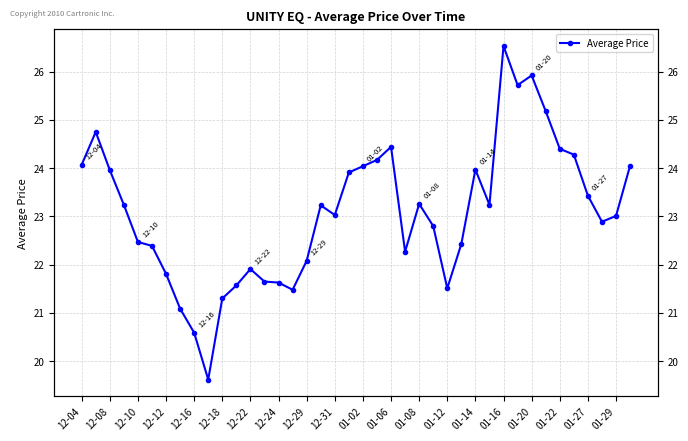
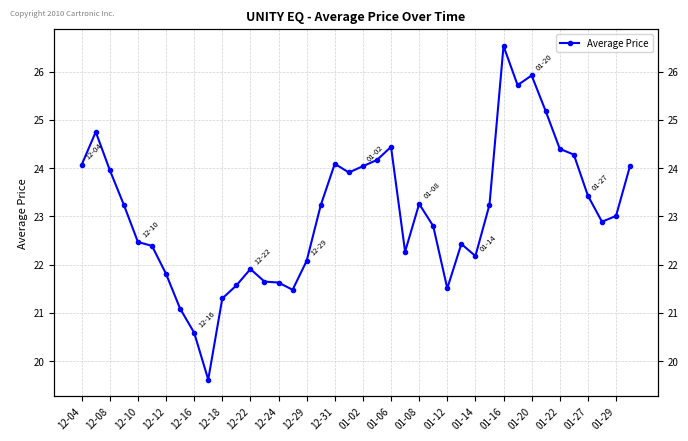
  {
    "12-08": 24.0,
    "12-12": 21.8,
    "12-18": 21.3,
    "12-24": 21.6,
-   "12-31": 23.0,
+   "12-31": 24.1,
    "01-02": 24.0,
    "01-06": 24.4,
    "01-12": 21.5,
-   "01-14": 24.0,
+   "01-14": 22.2,
    "01-16": 26.5,
    "01-22": 24.4,
    "01-29": 23.0
  }
